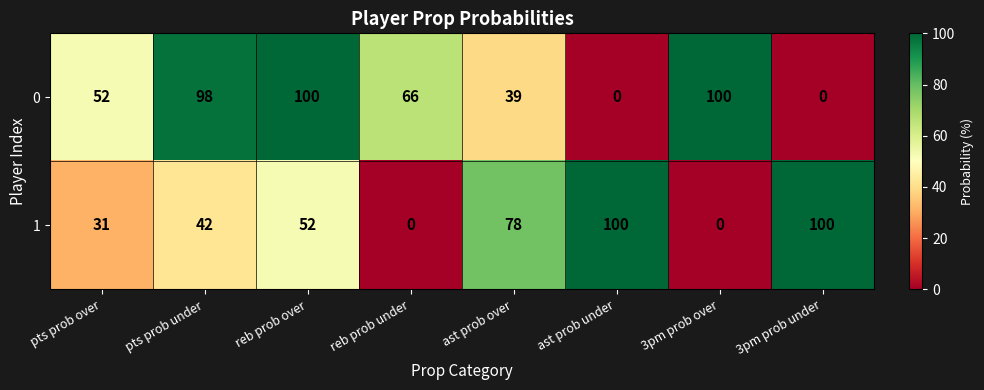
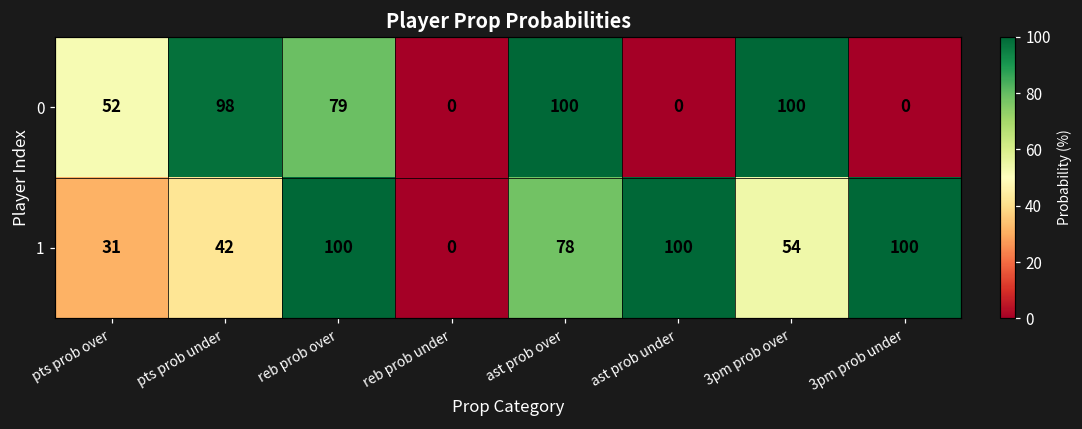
  {
    "0": {
      "pts prob over": 52,
      "pts prob under": 98,
-     "reb prob over": 100,
-     "reb prob under": 66,
-     "ast prob over": 39,
+     "reb prob over": 79,
+     "reb prob under": 0,
+     "ast prob over": 100,
      "ast prob under": 0,
      "3pm prob over": 100,
      "3pm prob under": 0
    },
    "1": {
      "pts prob over": 31,
      "pts prob under": 42,
-     "reb prob over": 52,
+     "reb prob over": 100,
      "reb prob under": 0,
      "ast prob over": 78,
      "ast prob under": 100,
-     "3pm prob over": 0,
+     "3pm prob over": 54,
      "3pm prob under": 100
    }
  }
